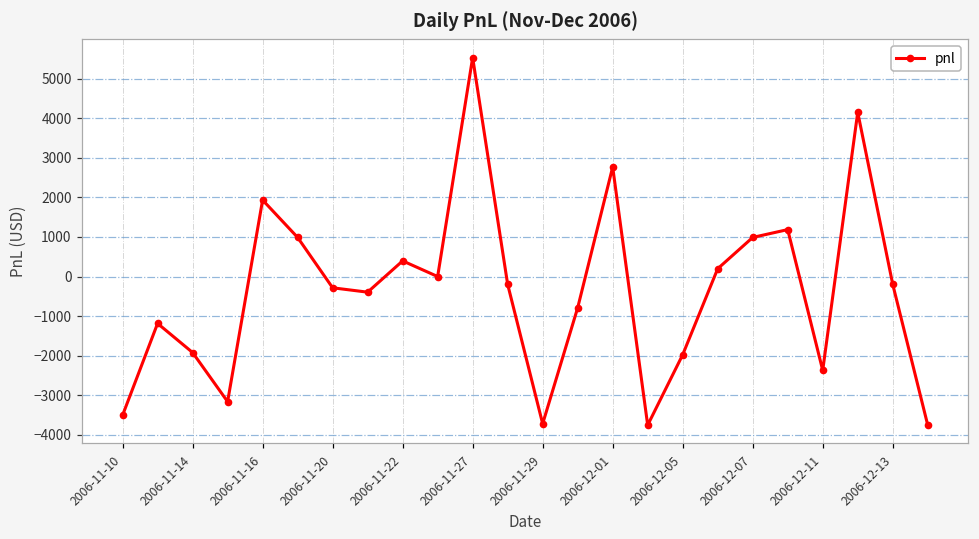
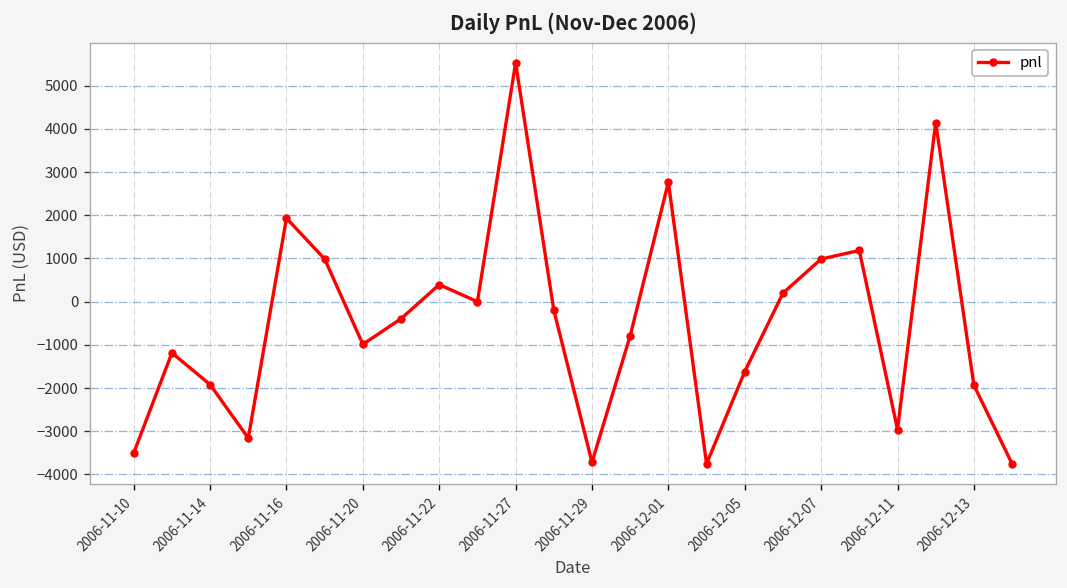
  {
    "2006-11-10": -3500,
    "2006-11-14": -1900,
    "2006-11-16": 1900,
-   "2006-11-20": -300,
+   "2006-11-20": -1000,
    "2006-11-22": 400,
    "2006-11-27": 5500,
    "2006-11-29": -3700,
    "2006-12-01": 2800,
-   "2006-12-05": -2000,
+   "2006-12-05": -1600,
    "2006-12-07": 1000,
-   "2006-12-11": -2400,
-   "2006-12-13": -200
+   "2006-12-11": -3000,
+   "2006-12-13": -1900
  }
